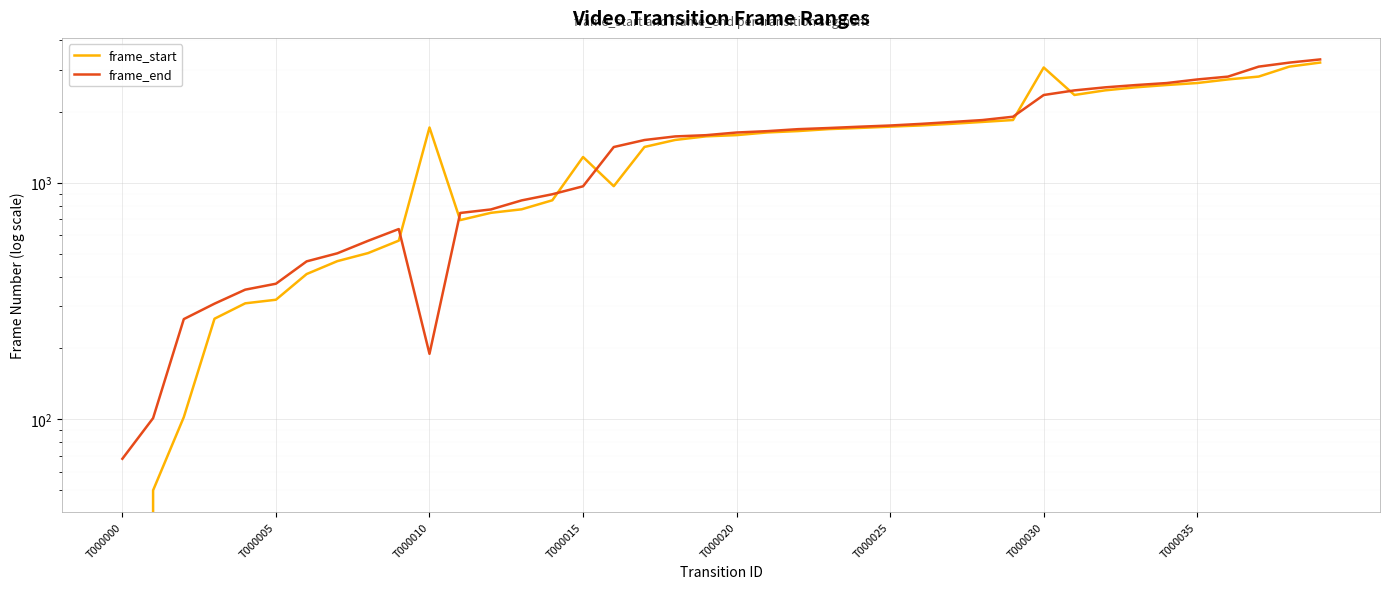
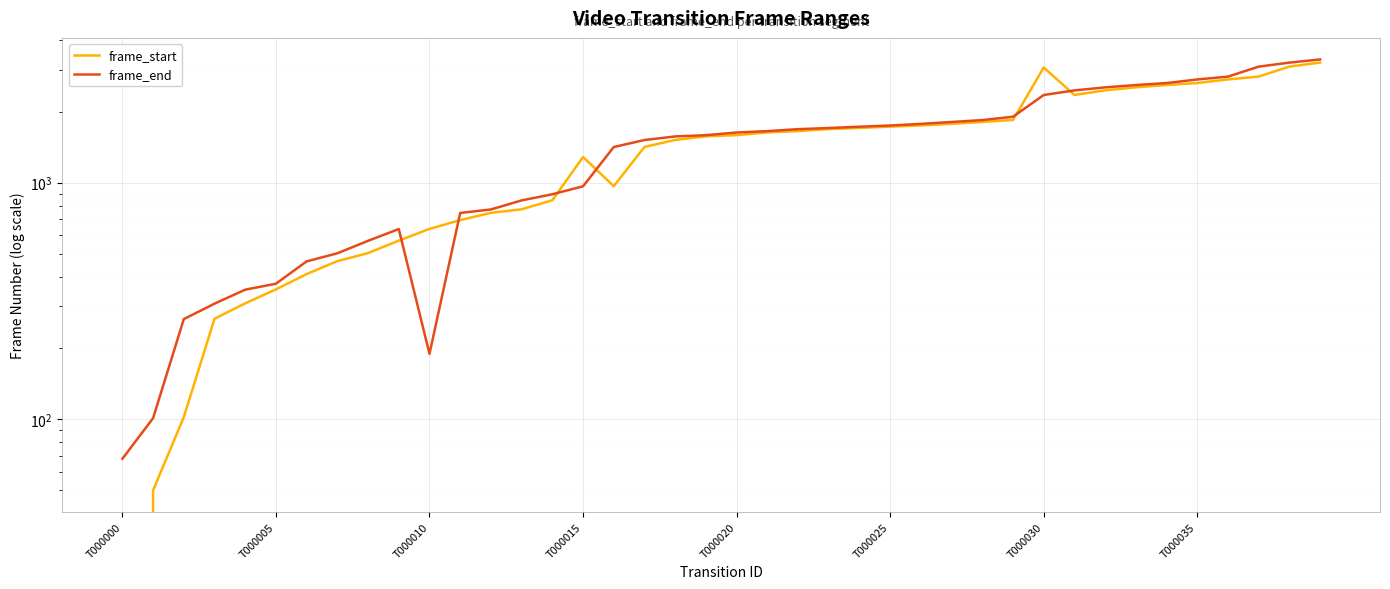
  {
    "frame_start": {
-     "T000005": 320,
-     "T000010": 1700,
+     "T000005": 350,
+     "T000010": 640,
      "T000015": 1300,
      "T000020": 1600,
      "T000030": 3100,
      "T000035": 2600
    },
    "frame_end": {
      "T000000": 68,
      "T000005": 370,
      "T000010": 190,
      "T000015": 970,
      "T000020": 1600,
      "T000030": 2400,
      "T000035": 2700
    }
  }
